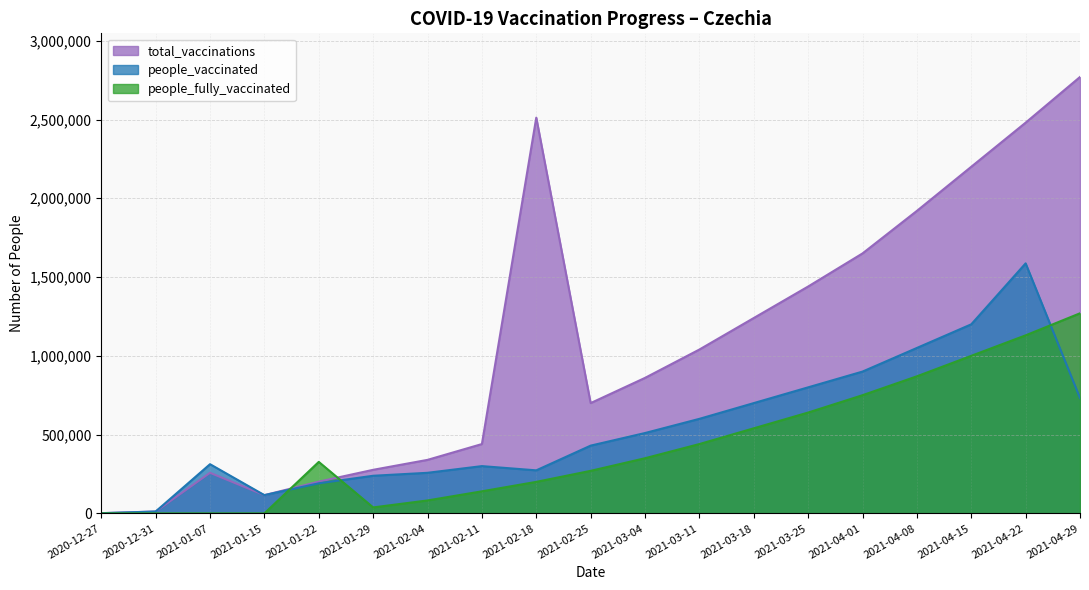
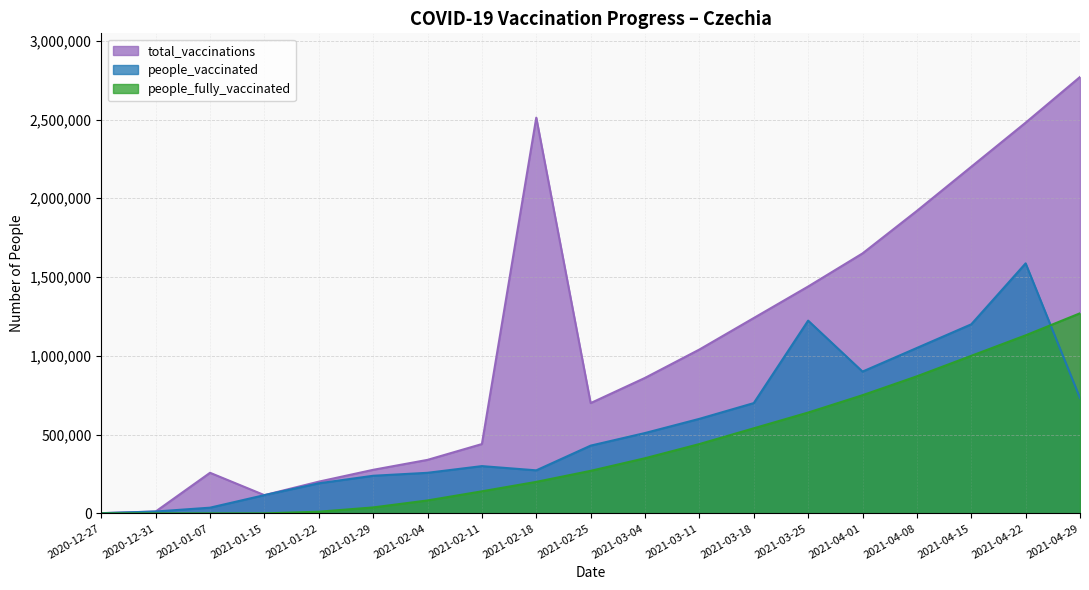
  {
    "total_vaccinations": {
      "2021-01-07": "260,000",
      "2021-01-29": "280,000",
      "2021-02-04": "340,000",
      "2021-02-11": "440,000",
      "2021-02-18": "2,510,000",
      "2021-02-25": "700,000",
      "2021-03-04": "860,000",
      "2021-03-11": "1,040,000",
      "2021-03-18": "1,240,000",
      "2021-03-25": "1,440,000",
      "2021-04-01": "1,650,000",
      "2021-04-08": "1,920,000",
      "2021-04-15": "2,200,000",
      "2021-04-22": "2,480,000",
      "2021-04-29": "2,770,000"
    },
    "people_vaccinated": {
-     "2021-01-07": "310,000",
+     "2021-01-07": "40,000",
      "2021-01-29": "240,000",
      "2021-02-04": "260,000",
      "2021-02-11": "300,000",
      "2021-02-18": "270,000",
      "2021-02-25": "430,000",
      "2021-03-04": "510,000",
      "2021-03-11": "600,000",
      "2021-03-18": "700,000",
-     "2021-03-25": "800,000",
+     "2021-03-25": "1,220,000",
      "2021-04-01": "900,000",
      "2021-04-08": "1,050,000",
      "2021-04-15": "1,200,000",
      "2021-04-22": "1,590,000",
      "2021-04-29": "730,000"
    },
    "people_fully_vaccinated": {
      "2021-01-07": "0",
      "2021-01-15": "0",
-     "2021-01-22": "330,000",
+     "2021-01-22": "10,000",
      "2021-01-29": "40,000",
      "2021-02-04": "80,000",
      "2021-02-11": "140,000",
      "2021-02-18": "200,000",
      "2021-02-25": "270,000",
      "2021-03-04": "350,000",
      "2021-03-11": "440,000",
      "2021-03-18": "540,000",
      "2021-03-25": "640,000",
      "2021-04-01": "750,000",
      "2021-04-08": "870,000",
      "2021-04-15": "1,000,000",
      "2021-04-22": "1,130,000",
      "2021-04-29": "1,270,000"
    }
  }
